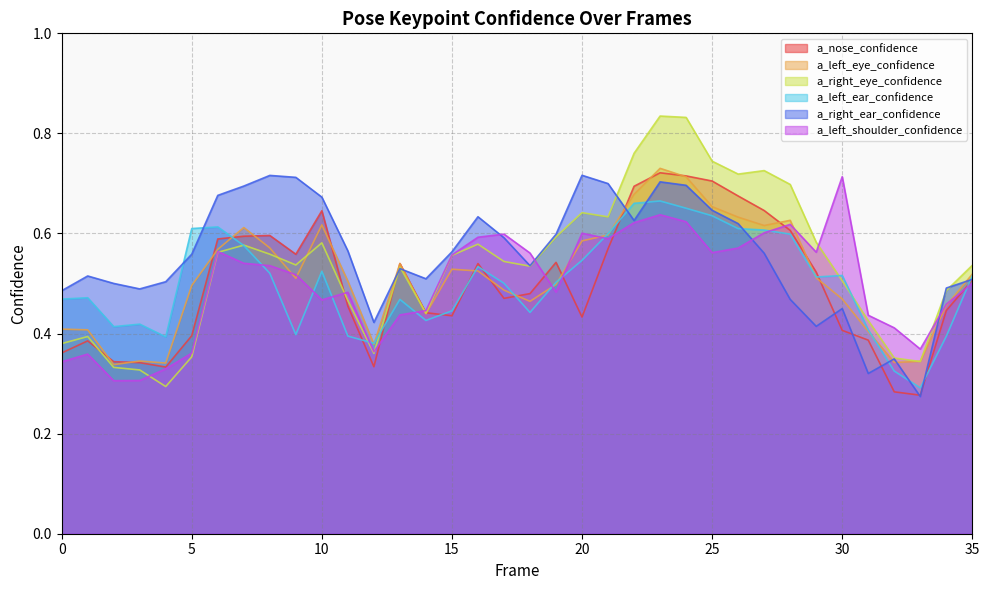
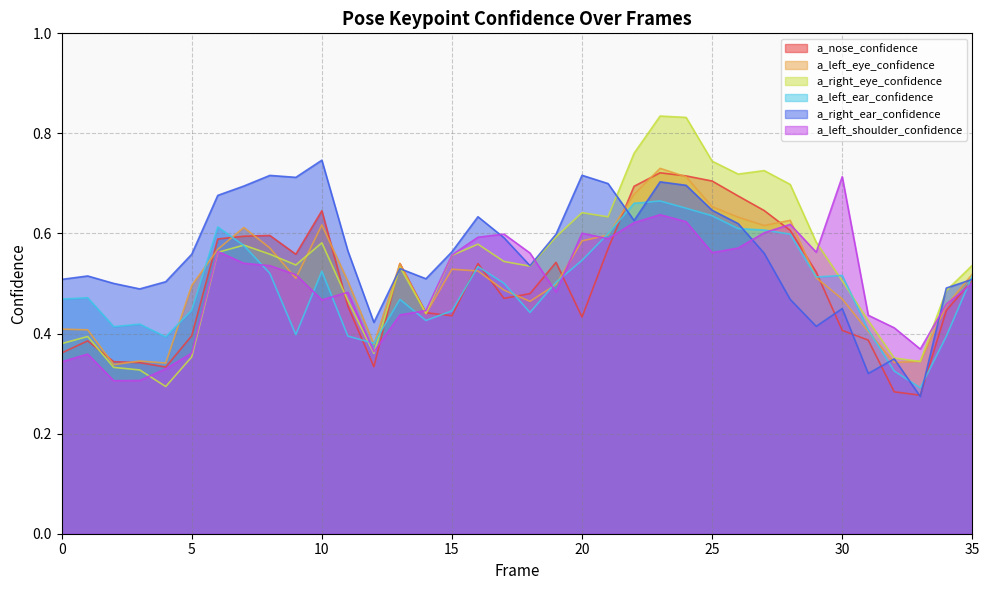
  {
    "a_nose_confidence": {
      "0": 0.36,
      "5": 0.40,
      "10": 0.65,
      "15": 0.44,
      "20": 0.43,
      "25": 0.70,
      "30": 0.41
    },
    "a_left_ear_confidence": {
      "0": 0.47,
-     "5": 0.61,
+     "5": 0.45,
      "10": 0.52,
      "15": 0.45,
      "20": 0.55,
      "25": 0.64,
      "30": 0.52
    },
    "a_right_ear_confidence": {
-     "0": 0.49,
+     "0": 0.51,
      "5": 0.56,
-     "10": 0.67,
+     "10": 0.75,
      "15": 0.56,
      "20": 0.72,
      "25": 0.65,
      "30": 0.45
    },
    "a_left_shoulder_confidence": {
      "0": 0.34,
      "5": 0.36,
      "10": 0.47,
      "20": 0.60,
      "25": 0.56,
      "30": 0.71,
      "35": 0.50
    }
  }
